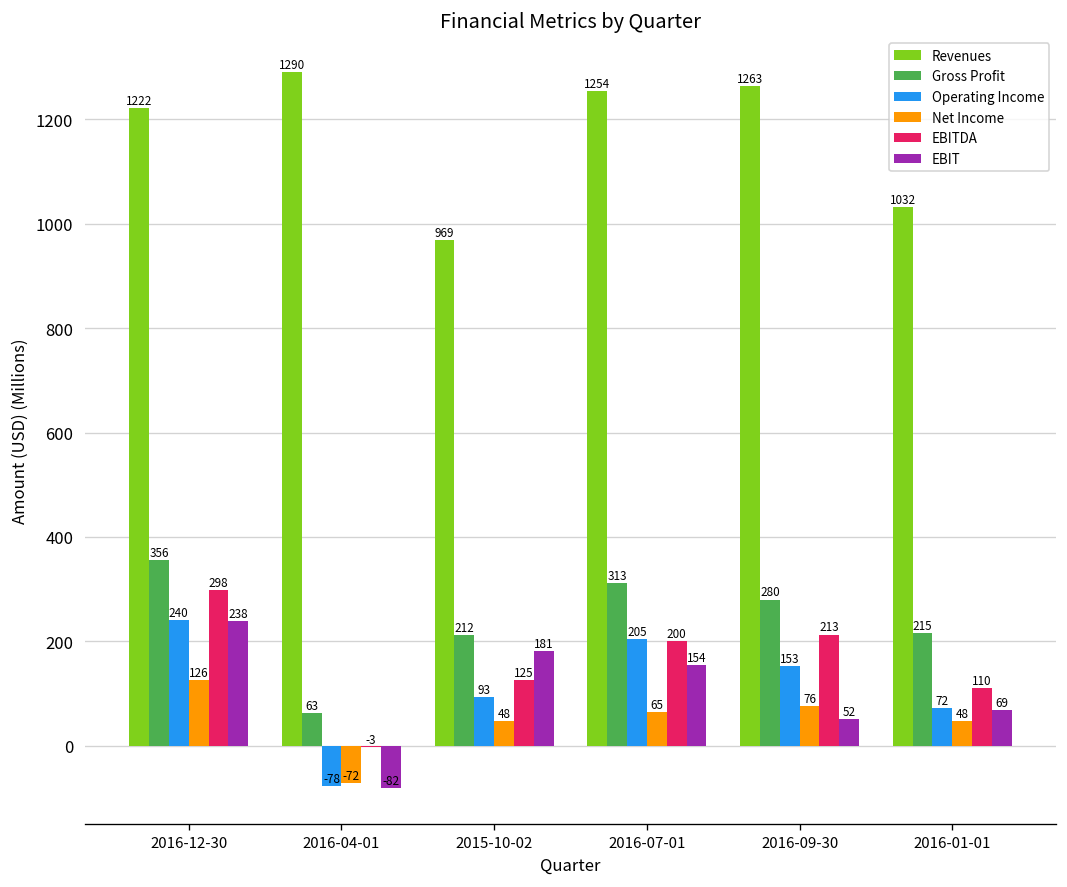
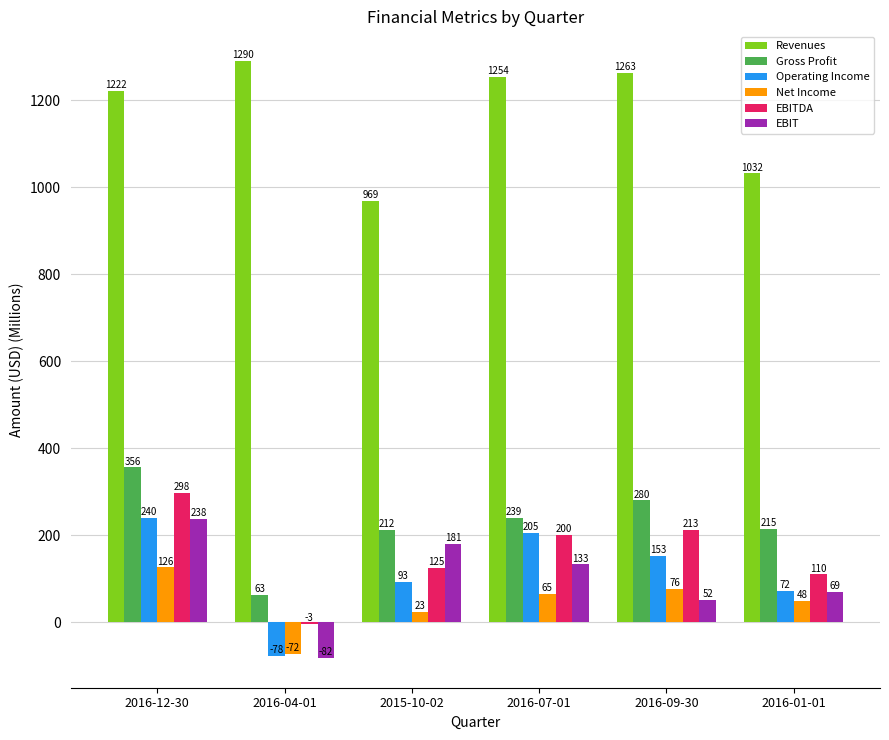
  {
    "Revenues": {
      "2016-12-30": 1222,
      "2016-04-01": 1290,
      "2015-10-02": 969,
      "2016-07-01": 1254,
      "2016-09-30": 1263,
      "2016-01-01": 1032
    },
    "Gross Profit": {
      "2016-12-30": 356,
      "2016-04-01": 63,
      "2015-10-02": 212,
-     "2016-07-01": 313,
+     "2016-07-01": 239,
      "2016-09-30": 280,
      "2016-01-01": 215
    },
    "Operating Income": {
      "2016-12-30": 240,
      "2016-04-01": -78,
      "2015-10-02": 93,
      "2016-07-01": 205,
      "2016-09-30": 153,
      "2016-01-01": 72
    },
    "Net Income": {
      "2016-12-30": 126,
      "2016-04-01": -72,
-     "2015-10-02": 48,
+     "2015-10-02": 23,
      "2016-07-01": 65,
      "2016-09-30": 76,
      "2016-01-01": 48
    },
    "EBITDA": {
      "2016-12-30": 298,
      "2016-04-01": -3,
      "2015-10-02": 125,
      "2016-07-01": 200,
      "2016-09-30": 213,
      "2016-01-01": 110
    },
    "EBIT": {
      "2016-12-30": 238,
      "2016-04-01": -82,
      "2015-10-02": 181,
-     "2016-07-01": 154,
+     "2016-07-01": 133,
      "2016-09-30": 52,
      "2016-01-01": 69
    }
  }
